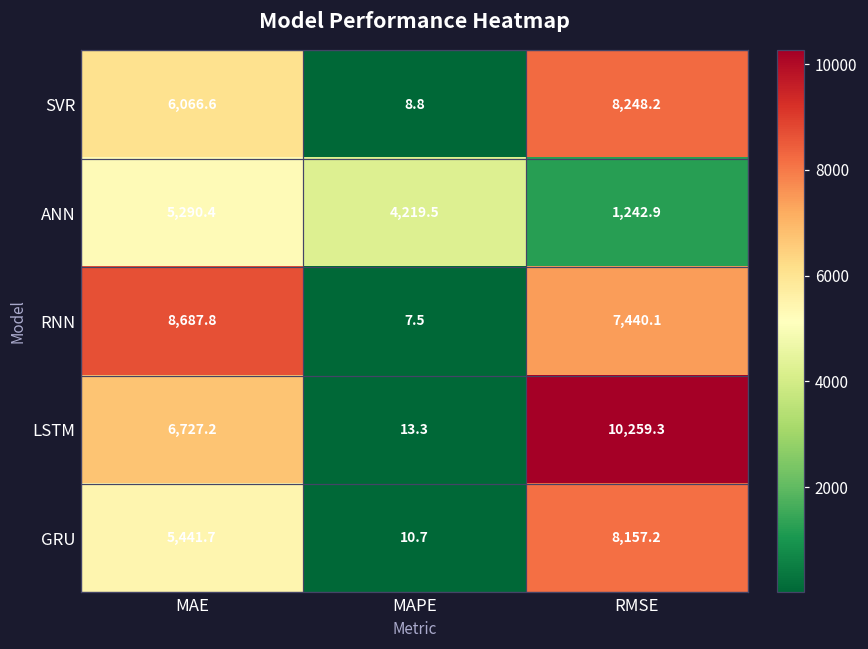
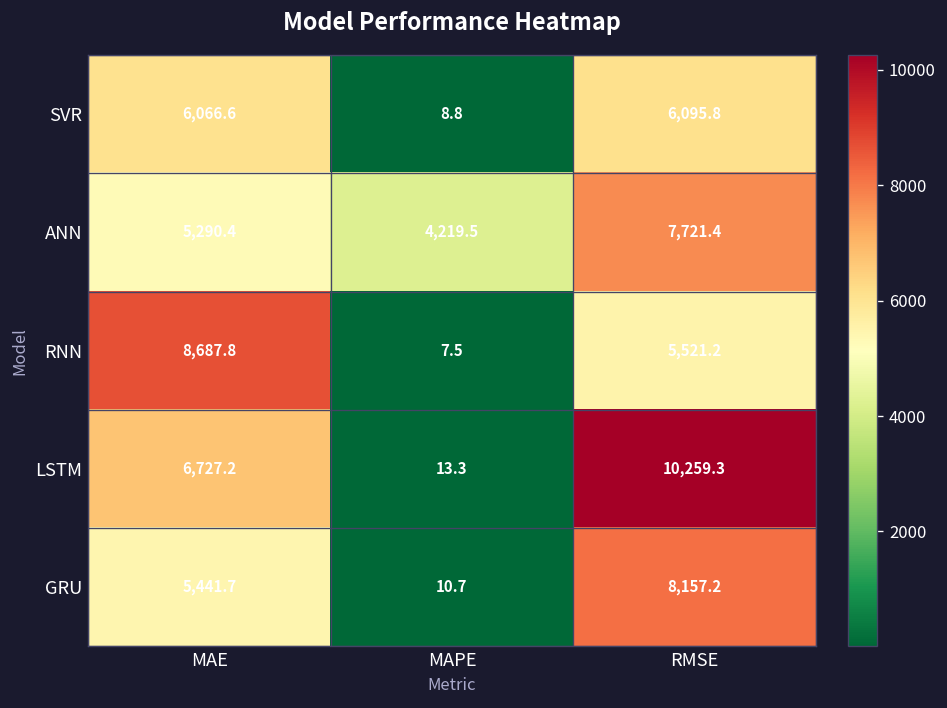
  {
    "SVR": {
      "MAE": "6,066.6",
      "MAPE": "8.8",
-     "RMSE": "8,248.2"
+     "RMSE": "6,095.8"
    },
    "ANN": {
      "MAE": "5,290.4",
      "MAPE": "4,219.5",
-     "RMSE": "1,242.9"
+     "RMSE": "7,721.4"
    },
    "RNN": {
      "MAE": "8,687.8",
      "MAPE": "7.5",
-     "RMSE": "7,440.1"
+     "RMSE": "5,521.2"
    },
    "LSTM": {
      "MAE": "6,727.2",
      "MAPE": "13.3",
      "RMSE": "10,259.3"
    },
    "GRU": {
      "MAE": "5,441.7",
      "MAPE": "10.7",
      "RMSE": "8,157.2"
    }
  }
